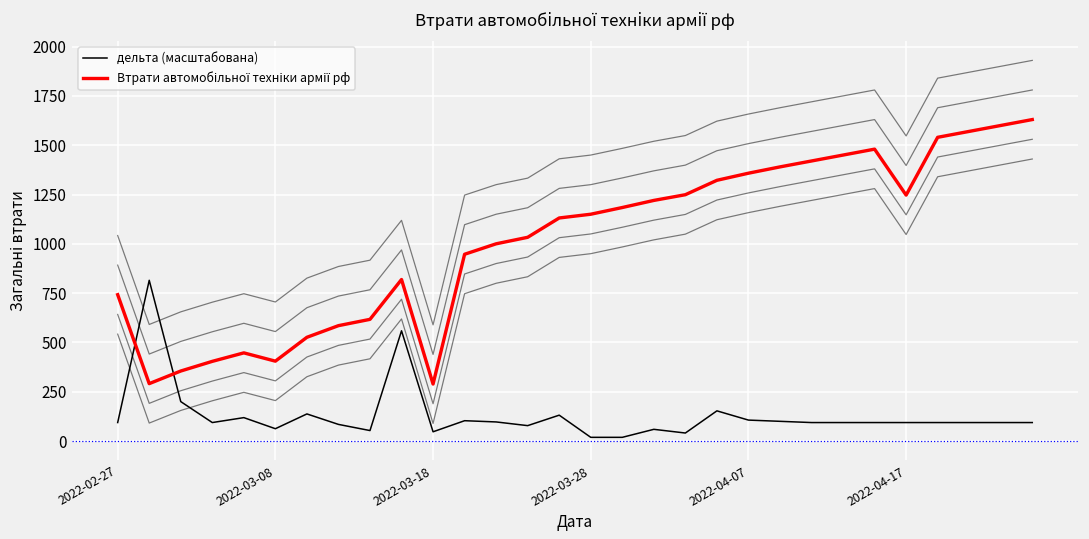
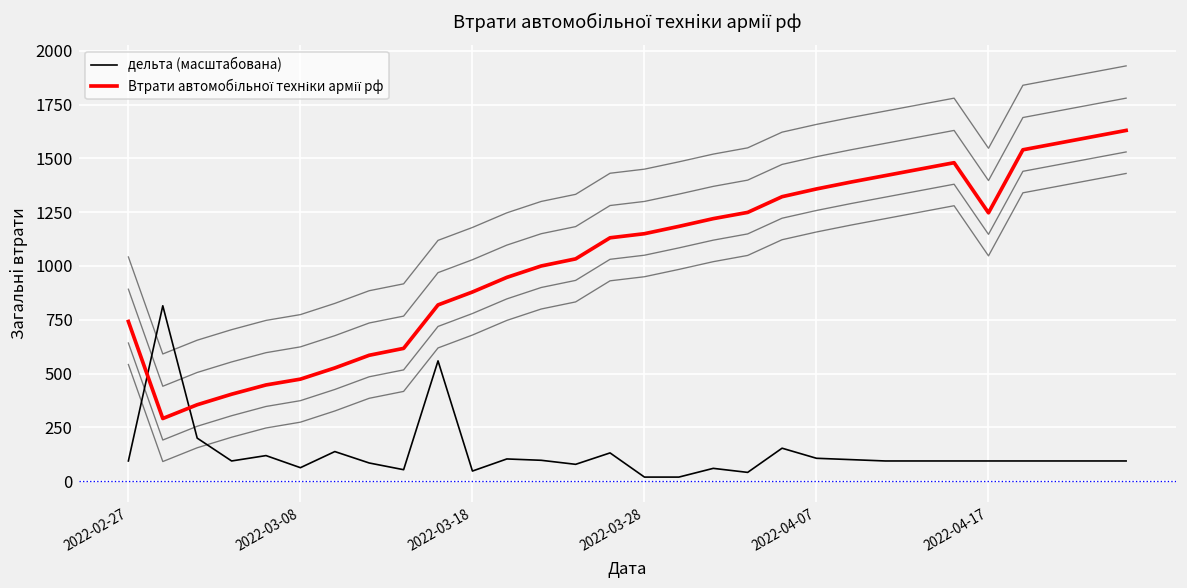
  {
    "Втрати автомобільної техніки армії рф": {
      "2022-02-27": 740,
-     "2022-03-08": 410,
-     "2022-03-18": 290,
+     "2022-03-08": 470,
+     "2022-03-18": 880,
      "2022-03-28": 1150,
      "2022-04-07": 1360,
      "2022-04-17": 1250
    }
  }
